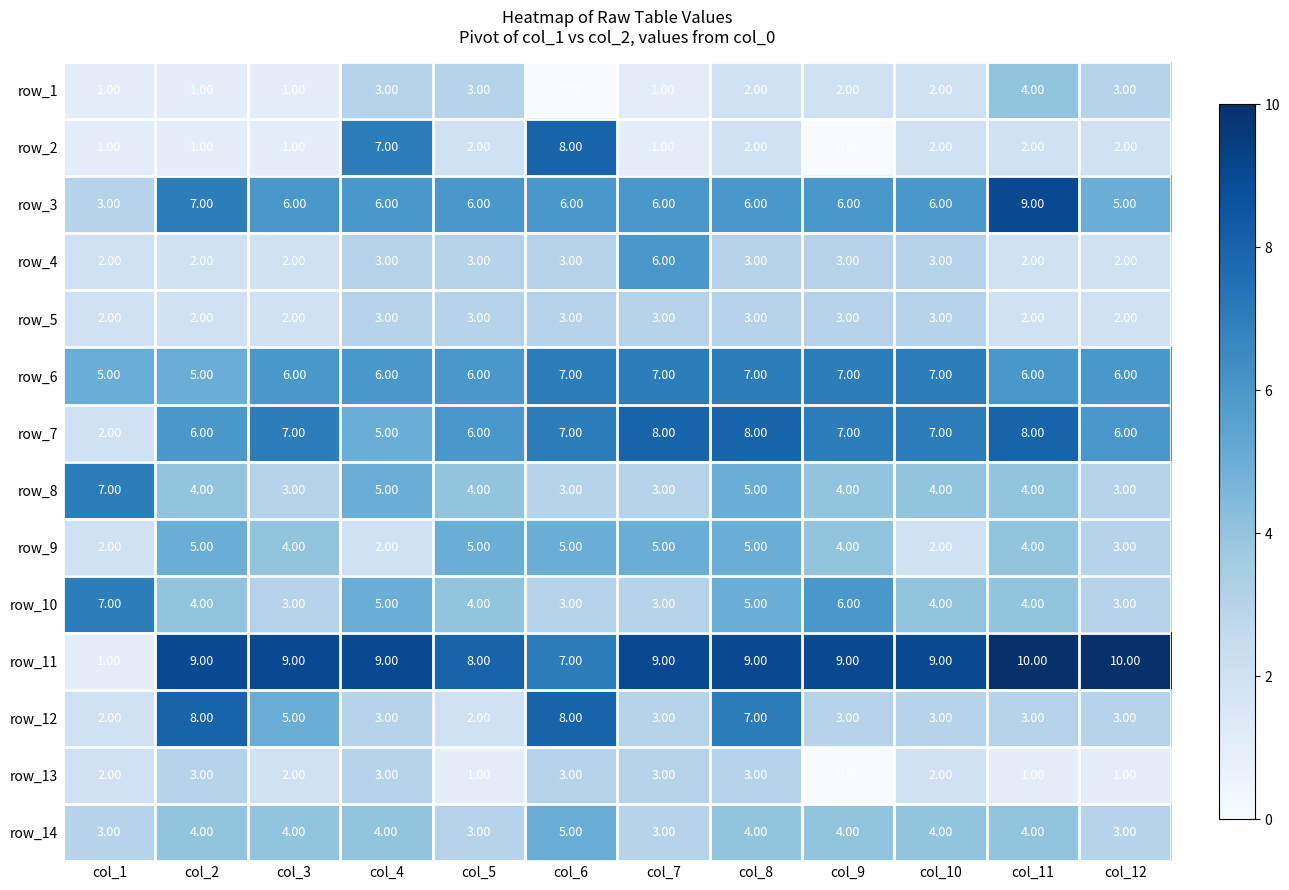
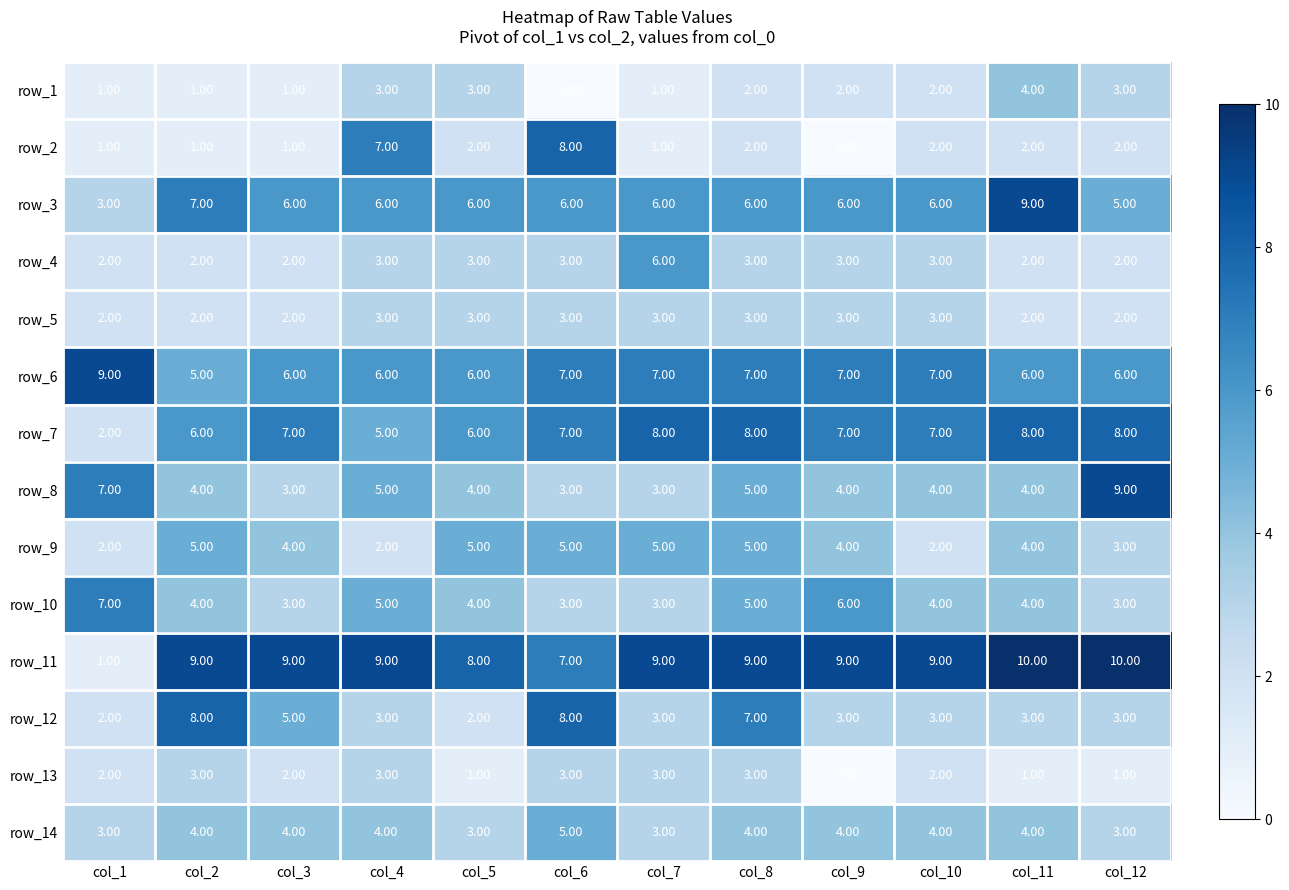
  {
    "row_1": {
      "col_4": 3.00,
      "col_5": 3.00,
      "col_8": 2.00,
      "col_9": 2.00,
      "col_10": 2.00,
      "col_11": 4.00,
      "col_12": 3.00
    },
    "row_2": {
      "col_4": 7.00,
      "col_5": 2.00,
      "col_6": 8.00,
      "col_8": 2.00,
      "col_10": 2.00,
      "col_11": 2.00,
      "col_12": 2.00
    },
    "row_3": {
      "col_1": 3.00,
      "col_2": 7.00,
      "col_3": 6.00,
      "col_4": 6.00,
      "col_5": 6.00,
      "col_6": 6.00,
      "col_7": 6.00,
      "col_8": 6.00,
      "col_9": 6.00,
      "col_10": 6.00,
      "col_11": 9.00,
      "col_12": 5.00
    },
    "row_4": {
      "col_1": 2.00,
      "col_2": 2.00,
      "col_3": 2.00,
      "col_4": 3.00,
      "col_5": 3.00,
      "col_6": 3.00,
      "col_7": 6.00,
      "col_8": 3.00,
      "col_9": 3.00,
      "col_10": 3.00,
      "col_11": 2.00,
      "col_12": 2.00
    },
    "row_5": {
      "col_1": 2.00,
      "col_2": 2.00,
      "col_3": 2.00,
      "col_4": 3.00,
      "col_5": 3.00,
      "col_6": 3.00,
      "col_7": 3.00,
      "col_8": 3.00,
      "col_9": 3.00,
      "col_10": 3.00,
      "col_11": 2.00,
      "col_12": 2.00
    },
    "row_6": {
-     "col_1": 5.00,
+     "col_1": 9.00,
      "col_2": 5.00,
      "col_3": 6.00,
      "col_4": 6.00,
      "col_5": 6.00,
      "col_6": 7.00,
      "col_7": 7.00,
      "col_8": 7.00,
      "col_9": 7.00,
      "col_10": 7.00,
      "col_11": 6.00,
      "col_12": 6.00
    },
    "row_7": {
      "col_1": 2.00,
      "col_2": 6.00,
      "col_3": 7.00,
      "col_4": 5.00,
      "col_5": 6.00,
      "col_6": 7.00,
      "col_7": 8.00,
      "col_8": 8.00,
      "col_9": 7.00,
      "col_10": 7.00,
      "col_11": 8.00,
-     "col_12": 6.00
+     "col_12": 8.00
    },
    "row_8": {
      "col_1": 7.00,
      "col_2": 4.00,
      "col_3": 3.00,
      "col_4": 5.00,
      "col_5": 4.00,
      "col_6": 3.00,
      "col_7": 3.00,
      "col_8": 5.00,
      "col_9": 4.00,
      "col_10": 4.00,
      "col_11": 4.00,
-     "col_12": 3.00
+     "col_12": 9.00
    },
    "row_9": {
      "col_1": 2.00,
      "col_2": 5.00,
      "col_3": 4.00,
      "col_4": 2.00,
      "col_5": 5.00,
      "col_6": 5.00,
      "col_7": 5.00,
      "col_8": 5.00,
      "col_9": 4.00,
      "col_10": 2.00,
      "col_11": 4.00,
      "col_12": 3.00
    },
    "row_10": {
      "col_1": 7.00,
      "col_2": 4.00,
      "col_3": 3.00,
      "col_4": 5.00,
      "col_5": 4.00,
      "col_6": 3.00,
      "col_7": 3.00,
      "col_8": 5.00,
      "col_9": 6.00,
      "col_10": 4.00,
      "col_11": 4.00,
      "col_12": 3.00
    },
    "row_11": {
      "col_2": 9.00,
      "col_3": 9.00,
      "col_4": 9.00,
      "col_5": 8.00,
      "col_6": 7.00,
      "col_7": 9.00,
      "col_8": 9.00,
      "col_9": 9.00,
      "col_10": 9.00,
      "col_11": 10.00,
      "col_12": 10.00
    },
    "row_12": {
      "col_1": 2.00,
      "col_2": 8.00,
      "col_3": 5.00,
      "col_4": 3.00,
      "col_5": 2.00,
      "col_6": 8.00,
      "col_7": 3.00,
      "col_8": 7.00,
      "col_9": 3.00,
      "col_10": 3.00,
      "col_11": 3.00,
      "col_12": 3.00
    },
    "row_13": {
      "col_1": 2.00,
      "col_2": 3.00,
      "col_3": 2.00,
      "col_4": 3.00,
      "col_6": 3.00,
      "col_7": 3.00,
      "col_8": 3.00,
      "col_10": 2.00
    },
    "row_14": {
      "col_1": 3.00,
      "col_2": 4.00,
      "col_3": 4.00,
      "col_4": 4.00,
      "col_5": 3.00,
      "col_6": 5.00,
      "col_7": 3.00,
      "col_8": 4.00,
      "col_9": 4.00,
      "col_10": 4.00,
      "col_11": 4.00,
      "col_12": 3.00
    }
  }
